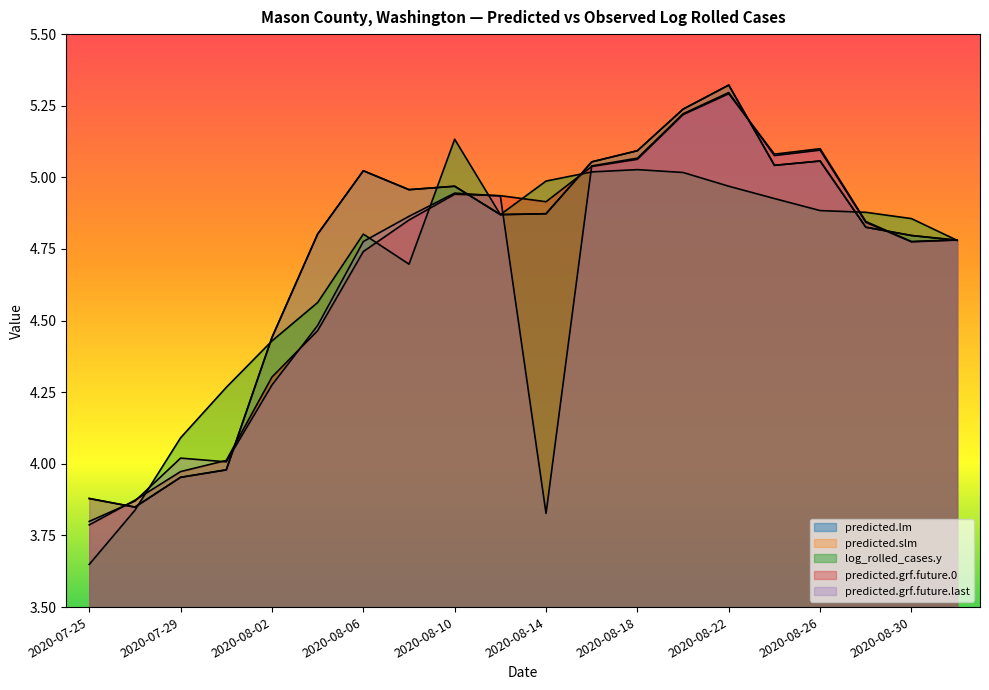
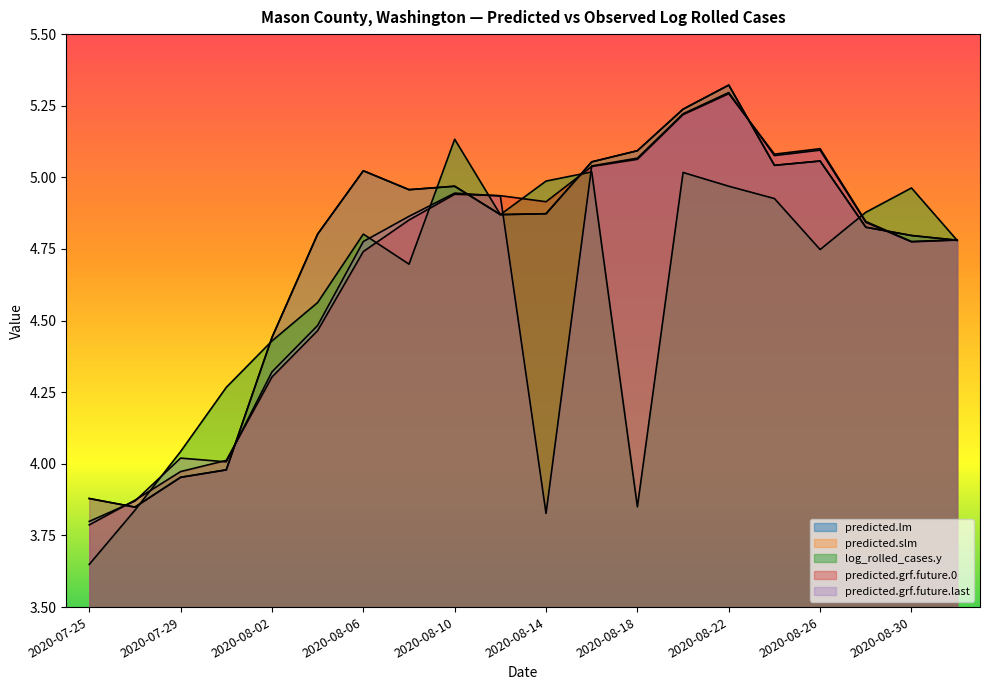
  {
    "log_rolled_cases.y": {
      "2020-07-25": 3.65,
-     "2020-07-29": 4.09,
+     "2020-07-29": 4.04,
      "2020-08-02": 4.43,
      "2020-08-06": 4.80,
      "2020-08-10": 5.13,
      "2020-08-14": 4.99,
-     "2020-08-18": 5.03,
+     "2020-08-18": 3.85,
      "2020-08-22": 4.97,
-     "2020-08-26": 4.88,
-     "2020-08-30": 4.86
+     "2020-08-26": 4.75,
+     "2020-08-30": 4.96
    },
    "predicted.grf.future.last": {
      "2020-07-25": 3.80,
      "2020-07-29": 4.02,
-     "2020-08-02": 4.28,
+     "2020-08-02": 4.32,
      "2020-08-06": 4.78,
      "2020-08-14": 3.83
    }
  }
